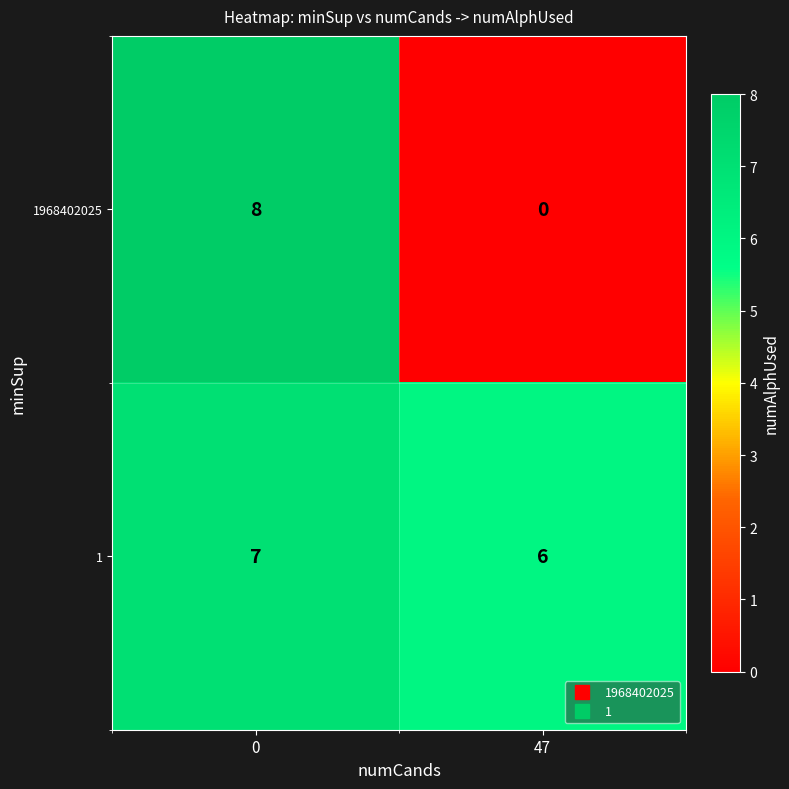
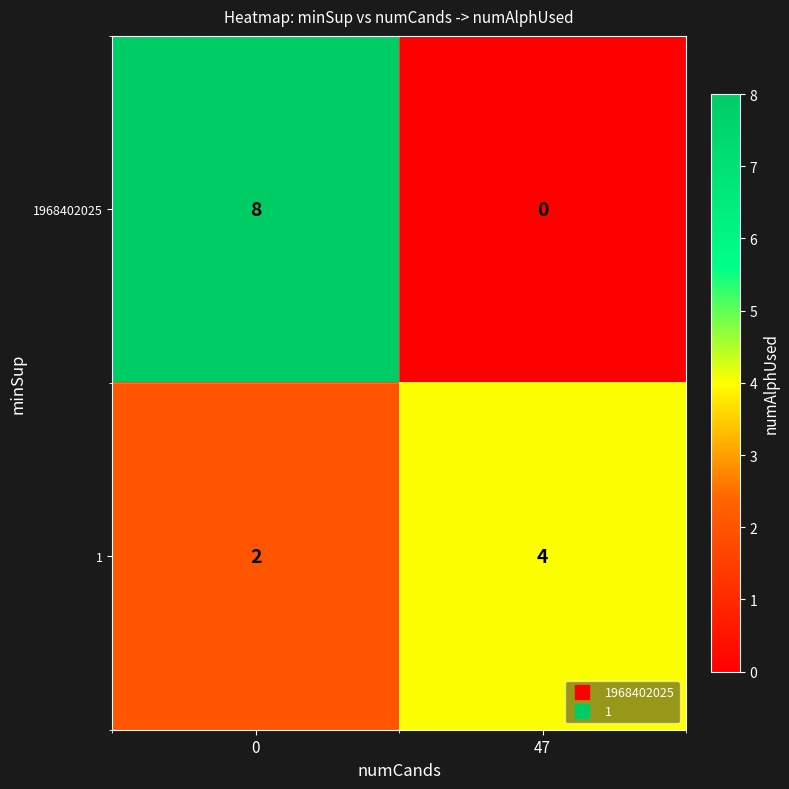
  {
    "1968402025": {
      "0": 8,
      "47": 0
    },
    "1": {
-     "0": 7,
-     "47": 6
+     "0": 2,
+     "47": 4
    }
  }
